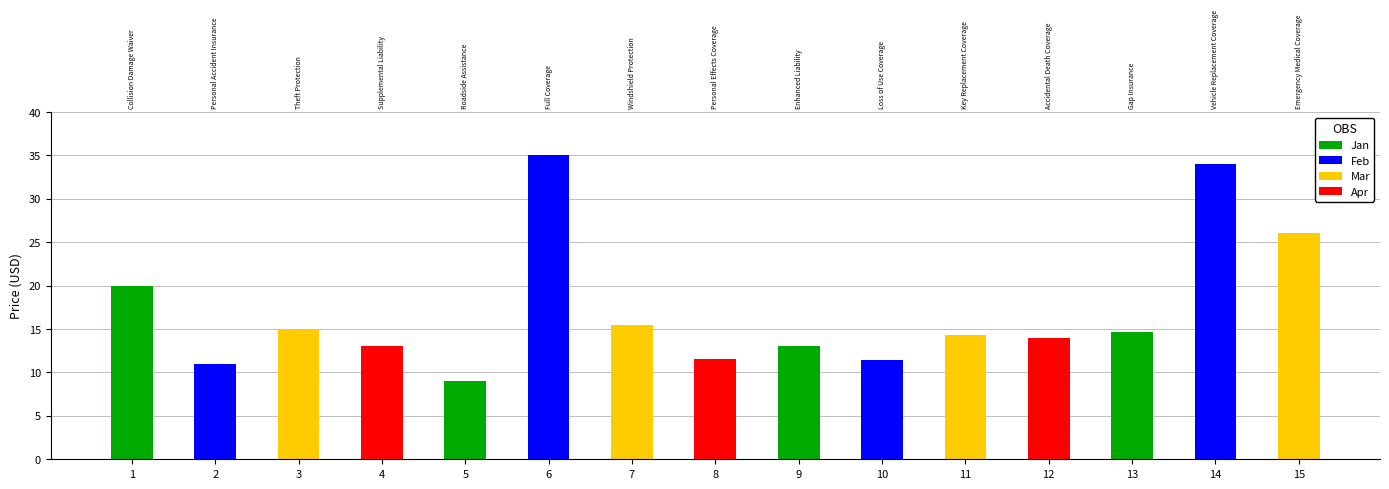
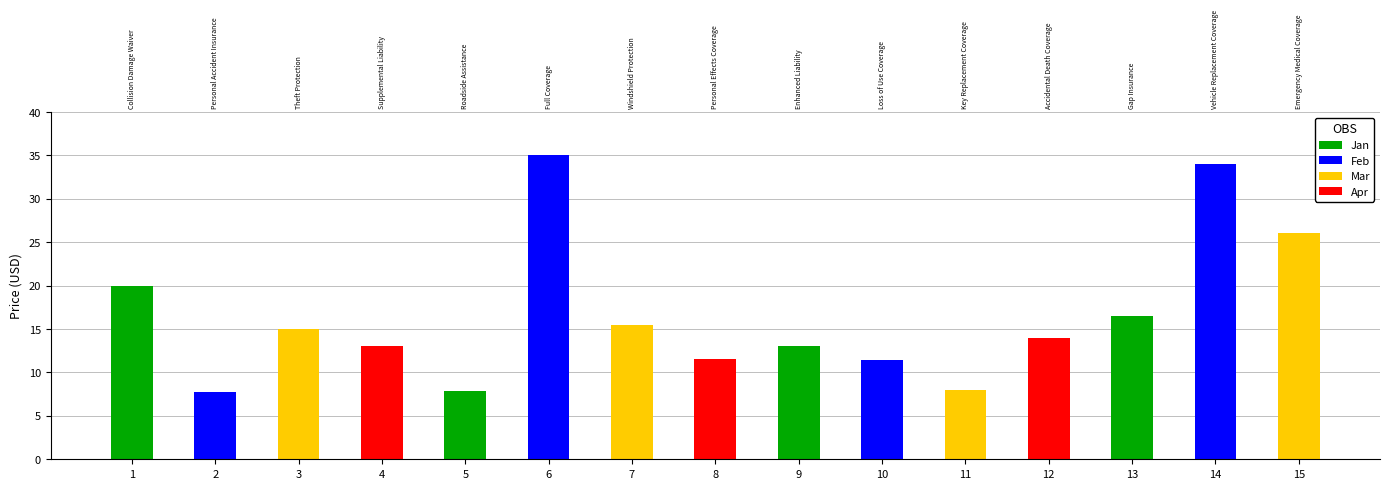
  {
    "1": 20,
-   "2": 11,
+   "2": 8,
    "3": 15,
    "4": 13,
-   "5": 9,
+   "5": 8,
    "6": 35,
    "7": 16,
    "8": 12,
    "9": 13,
    "10": 11,
-   "11": 14,
+   "11": 8,
    "12": 14,
-   "13": 15,
+   "13": 17,
    "14": 34,
    "15": 26
  }
